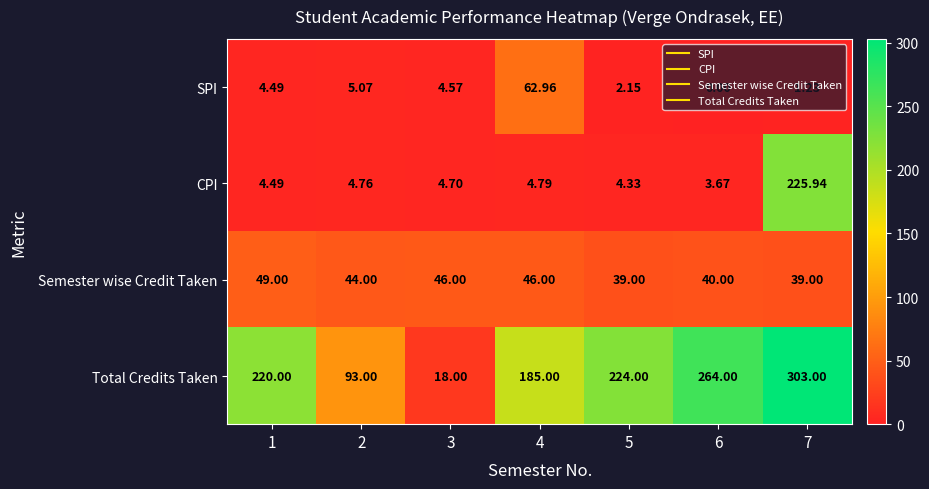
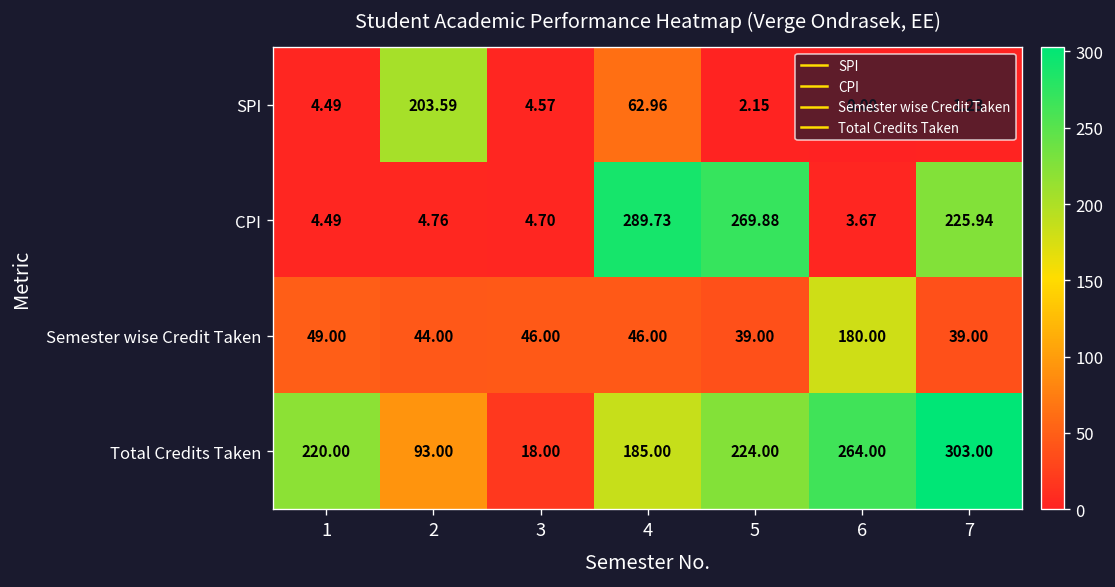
  {
    "SPI": {
      "1": 4.49,
-     "2": 5.07,
+     "2": 203.59,
      "3": 4.57,
      "4": 62.96,
      "5": 2.15
    },
    "CPI": {
      "1": 4.49,
      "2": 4.76,
      "3": 4.70,
-     "4": 4.79,
-     "5": 4.33,
+     "4": 289.73,
+     "5": 269.88,
      "6": 3.67,
      "7": 225.94
    },
    "Semester wise Credit Taken": {
      "1": 49.00,
      "2": 44.00,
      "3": 46.00,
      "4": 46.00,
      "5": 39.00,
-     "6": 40.00,
+     "6": 180.00,
      "7": 39.00
    },
    "Total Credits Taken": {
      "1": 220.00,
      "2": 93.00,
      "3": 18.00,
      "4": 185.00,
      "5": 224.00,
      "6": 264.00,
      "7": 303.00
    }
  }
